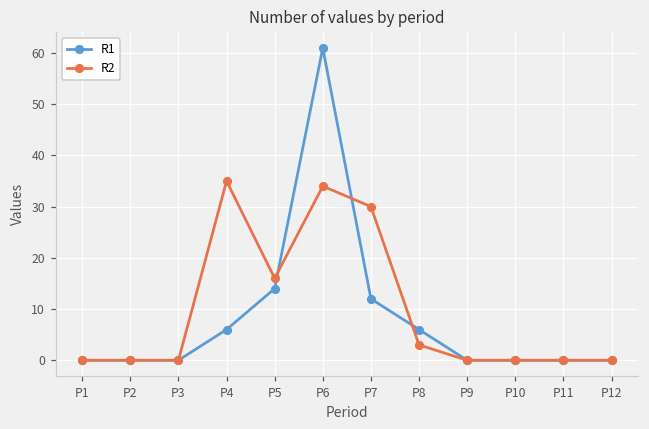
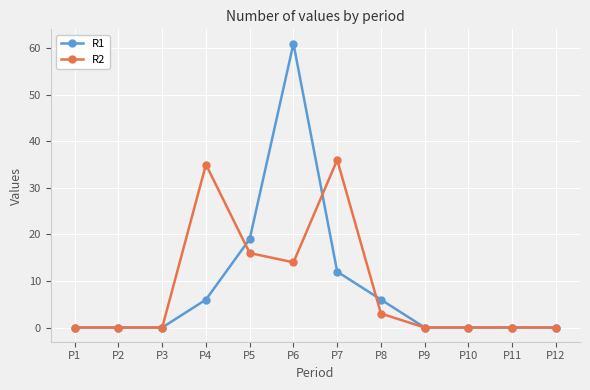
  {
    "R1": {
      "P4": 6,
-     "P5": 14,
+     "P5": 19,
      "P6": 61,
      "P7": 12,
      "P8": 6
    },
    "R2": {
      "P4": 35,
      "P5": 16,
-     "P6": 34,
-     "P7": 30,
+     "P6": 14,
+     "P7": 36,
      "P8": 3
    }
  }
